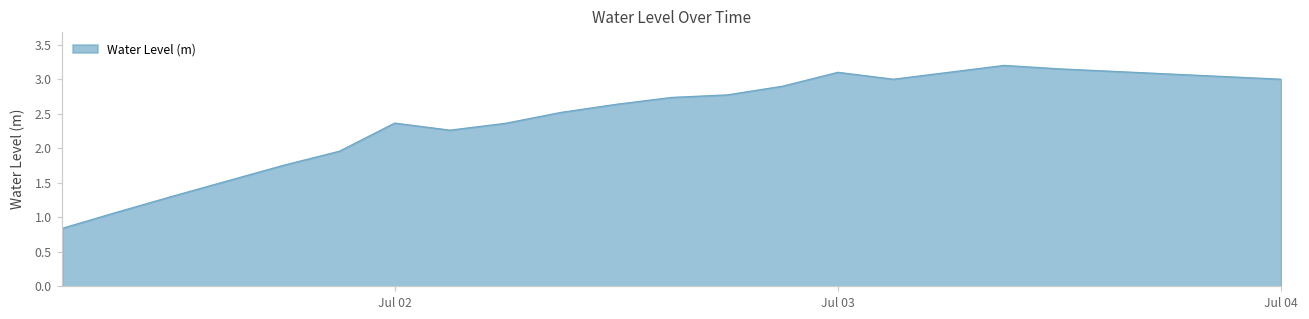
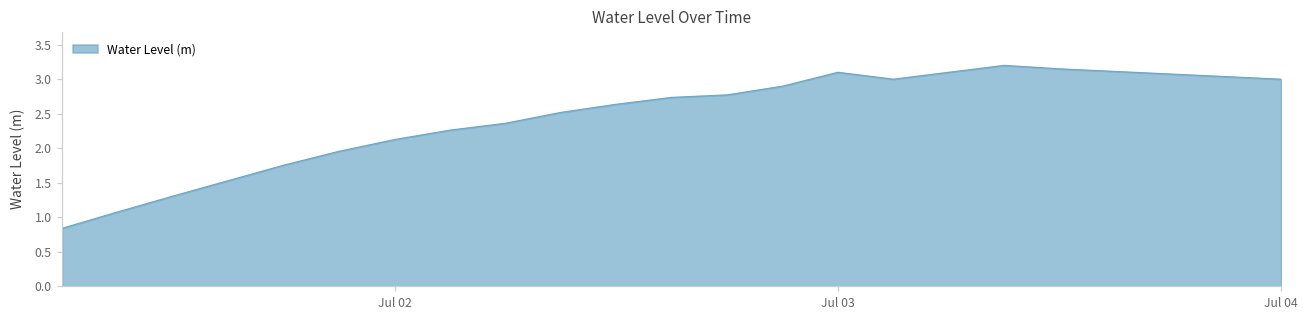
  {
-   "Jul 02": 2.4,
+   "Jul 02": 2.1,
    "Jul 03": 3.1,
    "Jul 04": 3.0
  }
